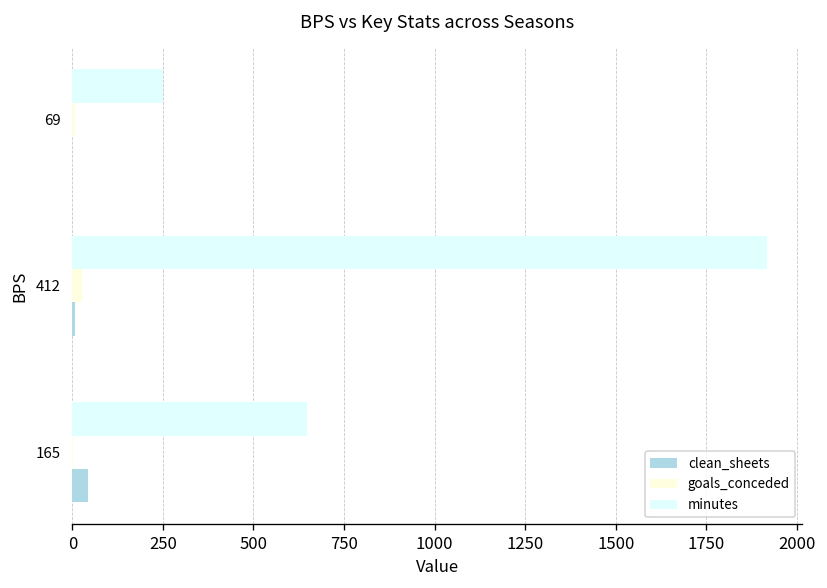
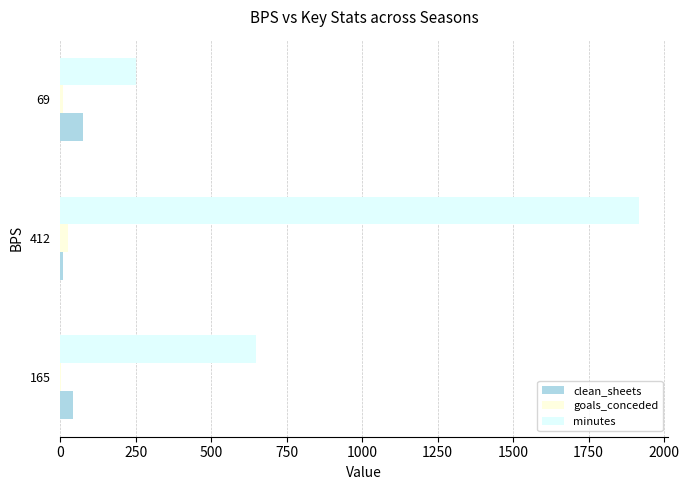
  {
    "clean_sheets": {
-     "69": 0,
+     "69": 80,
      "165": 40
    }
  }
